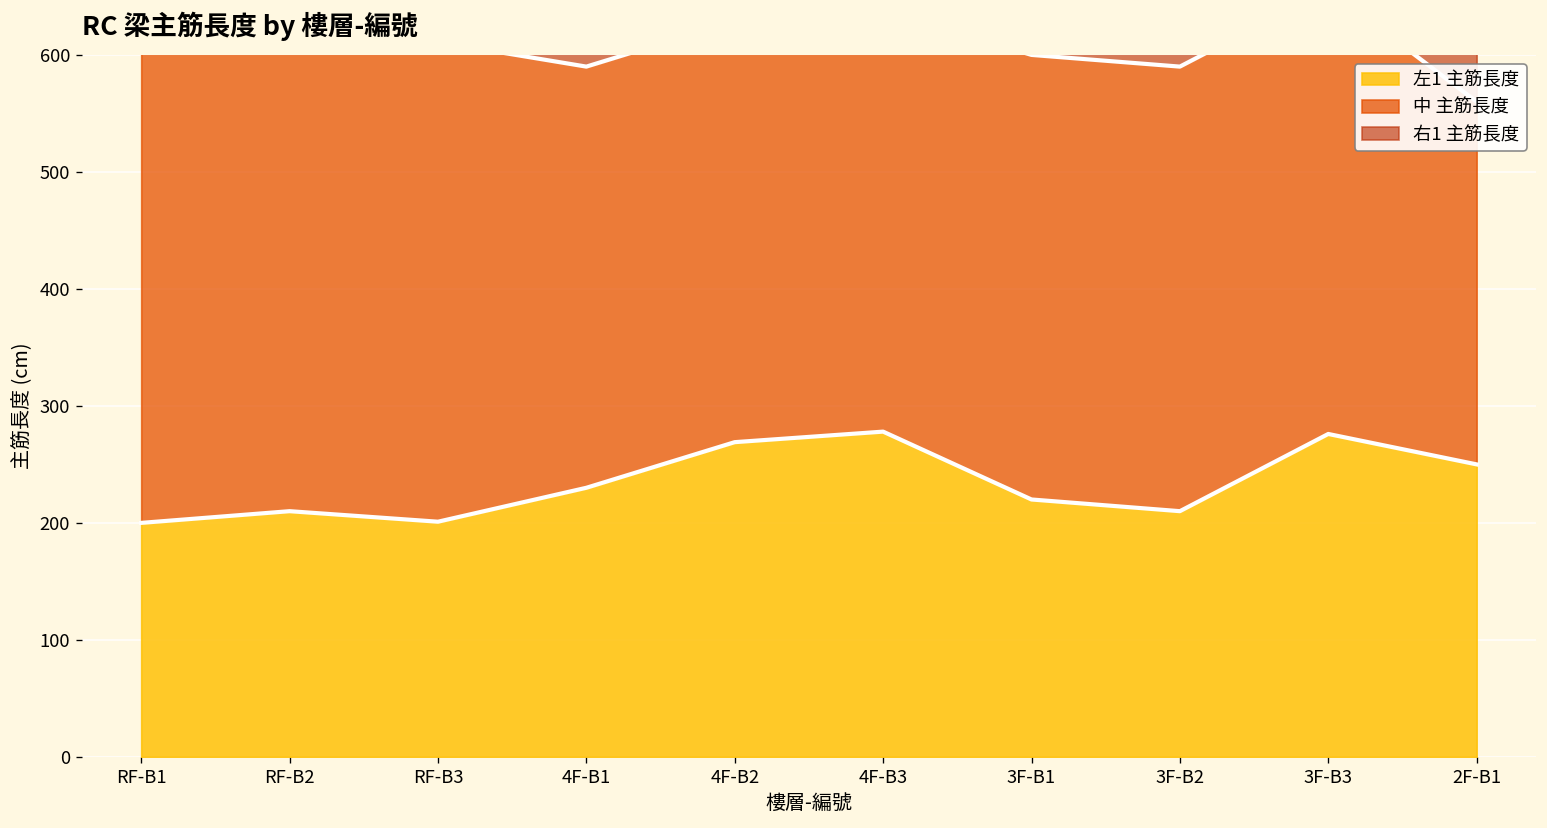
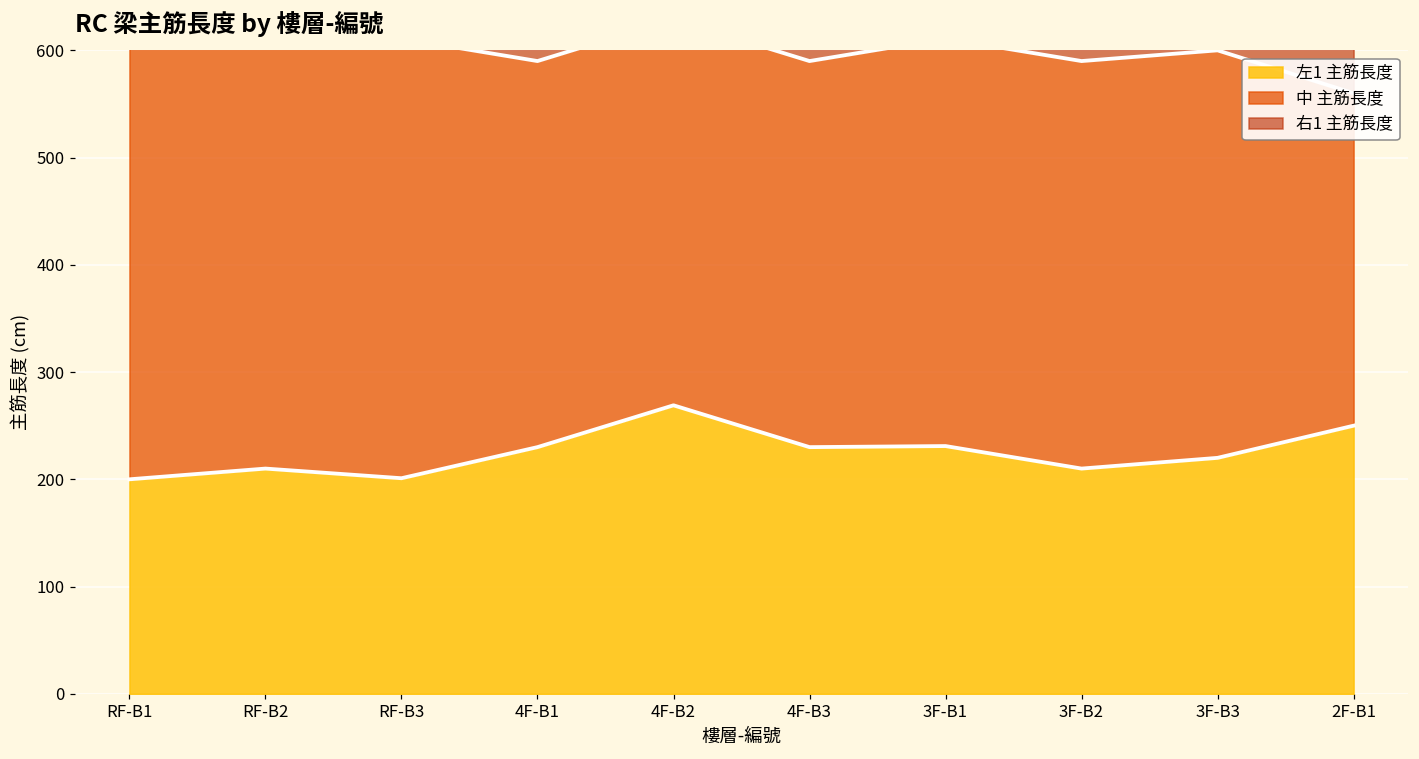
  {
    "左1 主筋長度": {
      "RF-B1": 200,
      "RF-B2": 210,
      "RF-B3": 200,
      "4F-B1": 230,
      "4F-B2": 270,
-     "4F-B3": 280,
-     "3F-B1": 220,
+     "4F-B3": 230,
+     "3F-B1": 230,
      "3F-B2": 210,
-     "3F-B3": 280,
+     "3F-B3": 220,
      "2F-B1": 250
    }
  }
